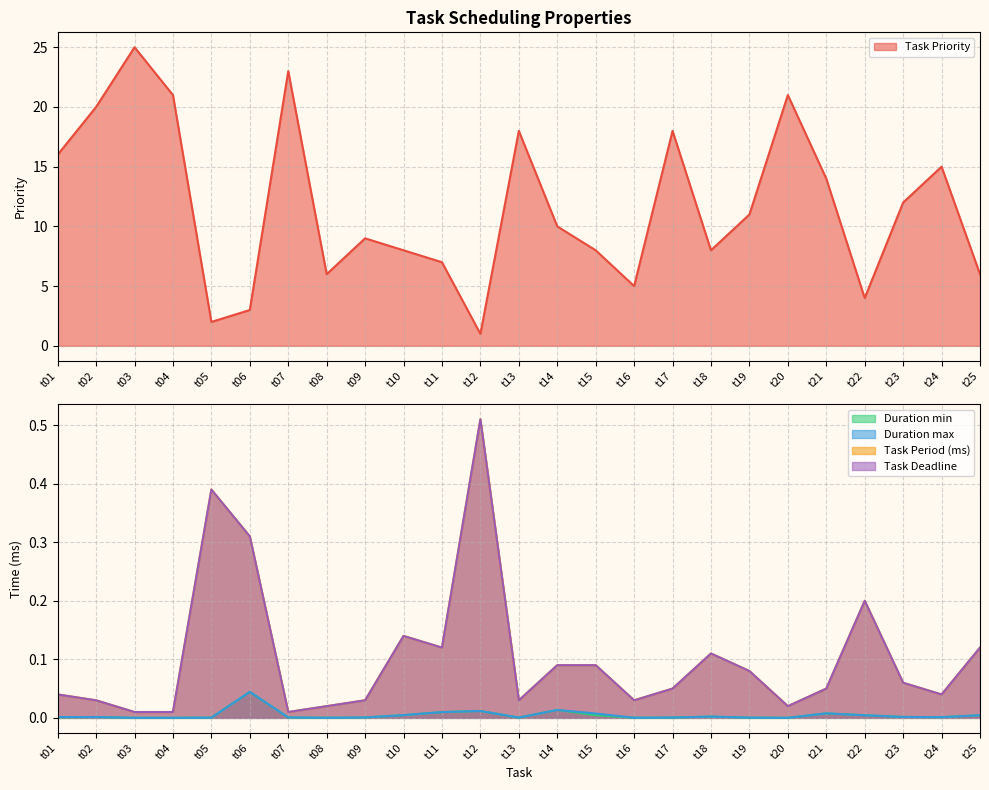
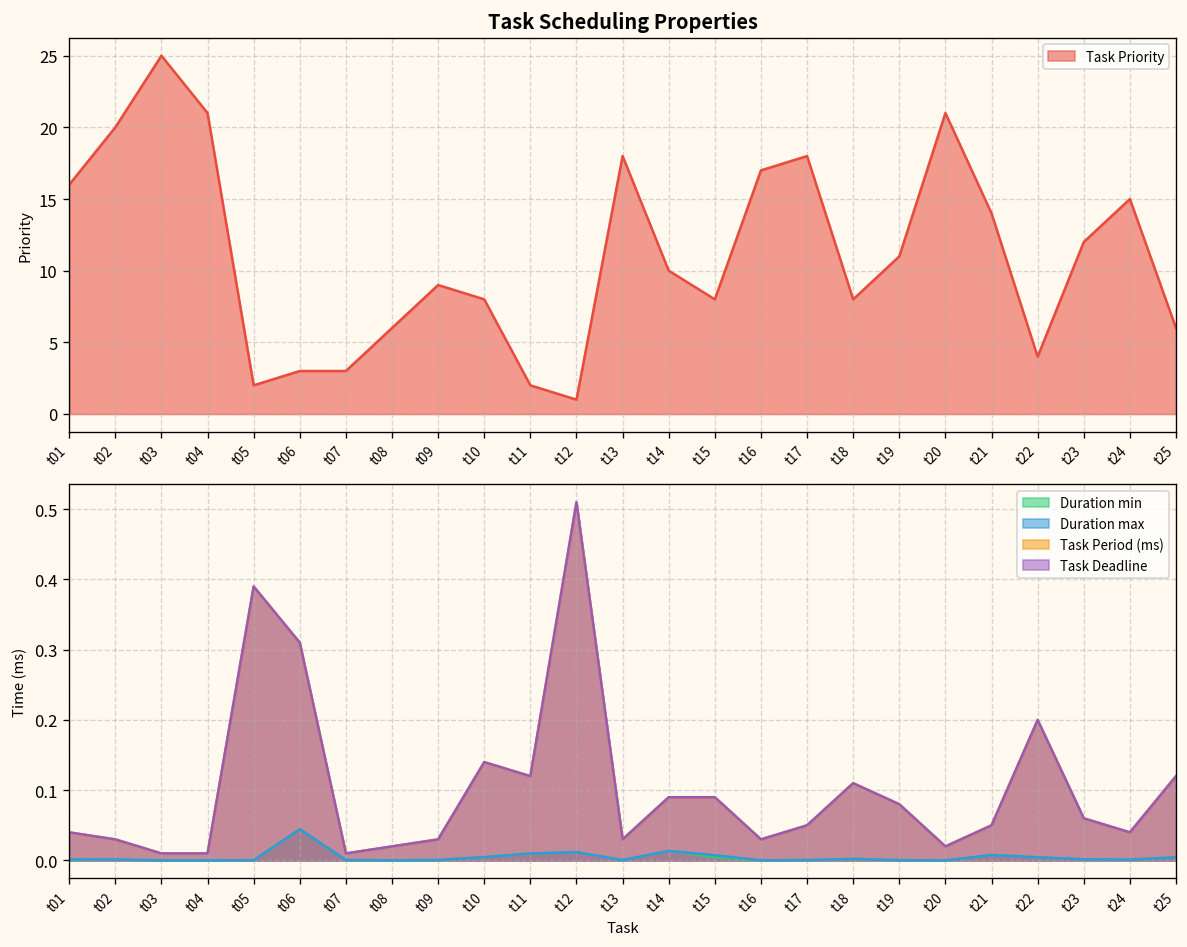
  {
    "Task Scheduling Properties": {
      "t01": 16,
      "t02": 20,
      "t03": 25,
      "t04": 21,
      "t05": 2,
      "t06": 3,
-     "t07": 23,
+     "t07": 3,
      "t08": 6,
      "t09": 9,
      "t10": 8,
-     "t11": 7,
+     "t11": 2,
      "t12": 1,
      "t13": 18,
      "t14": 10,
      "t15": 8,
-     "t16": 5,
+     "t16": 17,
      "t17": 18,
      "t18": 8,
      "t19": 11,
      "t20": 21,
      "t21": 14,
      "t22": 4,
      "t23": 12,
      "t24": 15,
      "t25": 6
    }
  }
